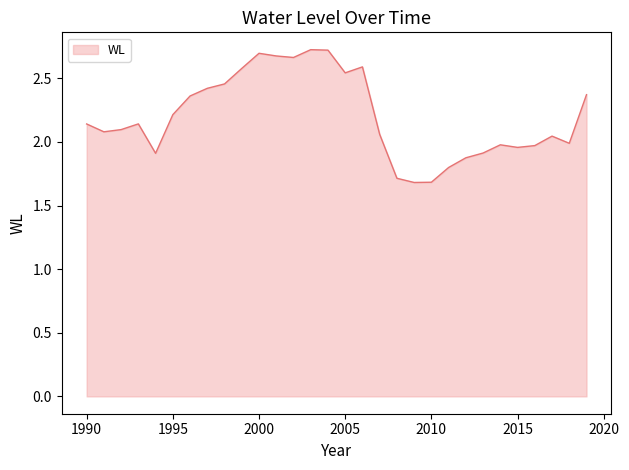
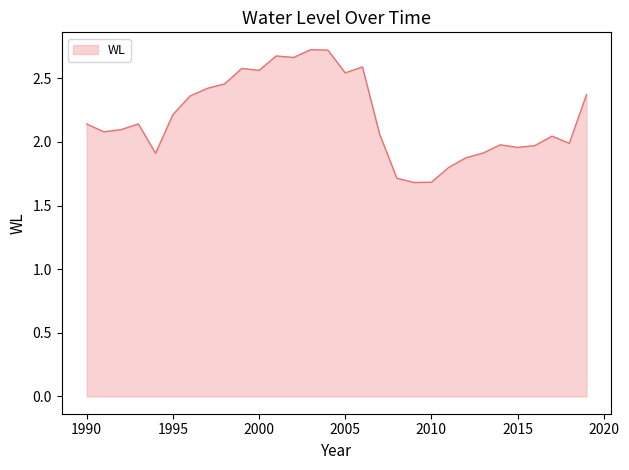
  {
    "1990": 2.14,
    "1995": 2.21,
-   "2000": 2.70,
+   "2000": 2.56,
    "2005": 2.54,
    "2010": 1.68,
    "2015": 1.96
  }
